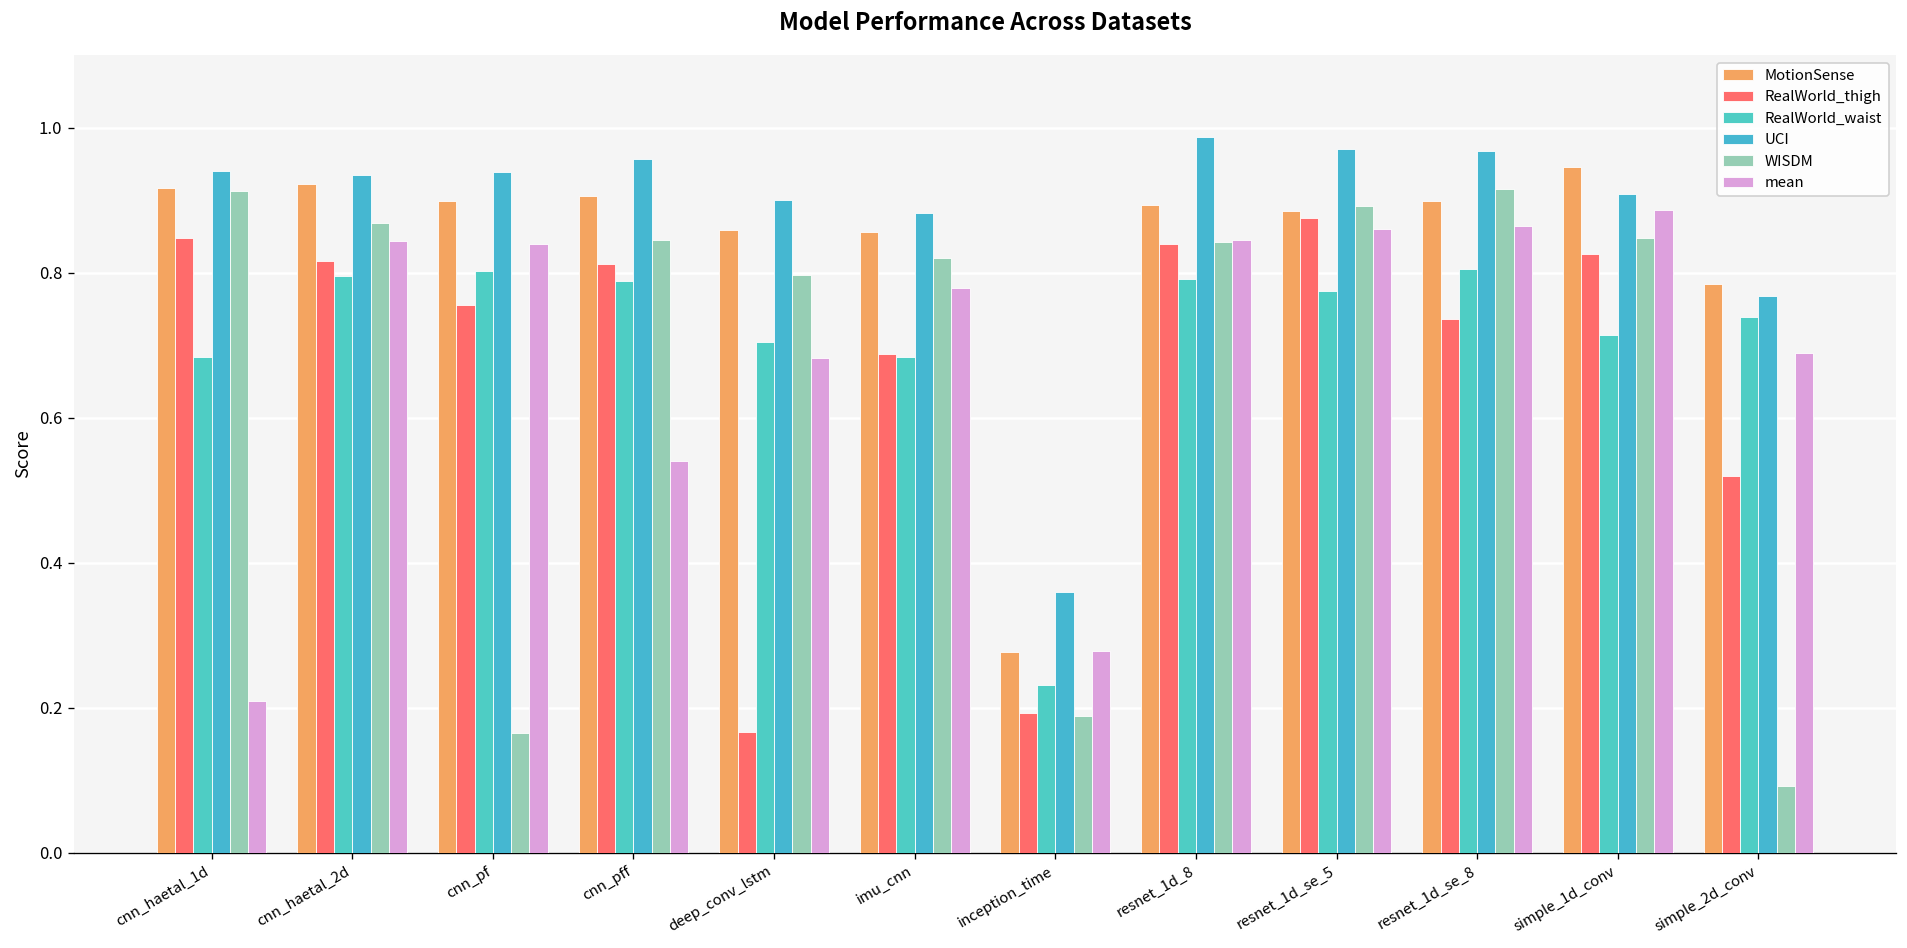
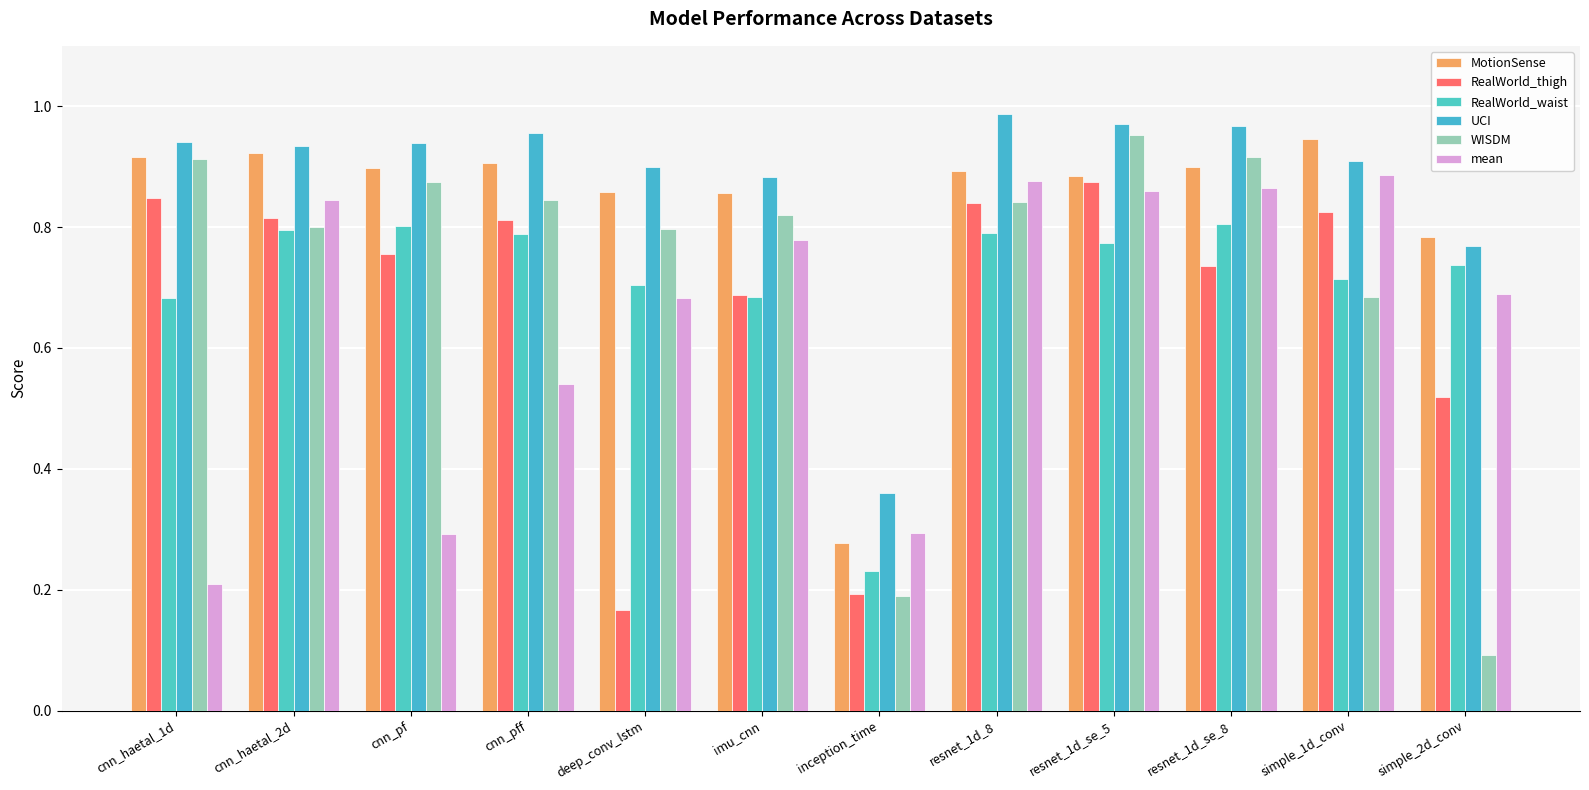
  {
    "WISDM": {
      "cnn_haetal_1d": 0.91,
-     "cnn_haetal_2d": 0.87,
-     "cnn_pf": 0.16,
+     "cnn_haetal_2d": 0.80,
+     "cnn_pf": 0.87,
      "cnn_pff": 0.84,
      "deep_conv_lstm": 0.80,
      "imu_cnn": 0.82,
      "inception_time": 0.19,
      "resnet_1d_8": 0.84,
-     "resnet_1d_se_5": 0.89,
+     "resnet_1d_se_5": 0.95,
      "resnet_1d_se_8": 0.92,
-     "simple_1d_conv": 0.85,
+     "simple_1d_conv": 0.68,
      "simple_2d_conv": 0.09
    },
    "mean": {
      "cnn_haetal_1d": 0.21,
      "cnn_haetal_2d": 0.84,
-     "cnn_pf": 0.84,
+     "cnn_pf": 0.29,
      "cnn_pff": 0.54,
      "deep_conv_lstm": 0.68,
      "imu_cnn": 0.78,
-     "inception_time": 0.28,
-     "resnet_1d_8": 0.84,
+     "inception_time": 0.29,
+     "resnet_1d_8": 0.88,
      "resnet_1d_se_5": 0.86,
      "resnet_1d_se_8": 0.86,
      "simple_1d_conv": 0.89,
      "simple_2d_conv": 0.69
    }
  }
